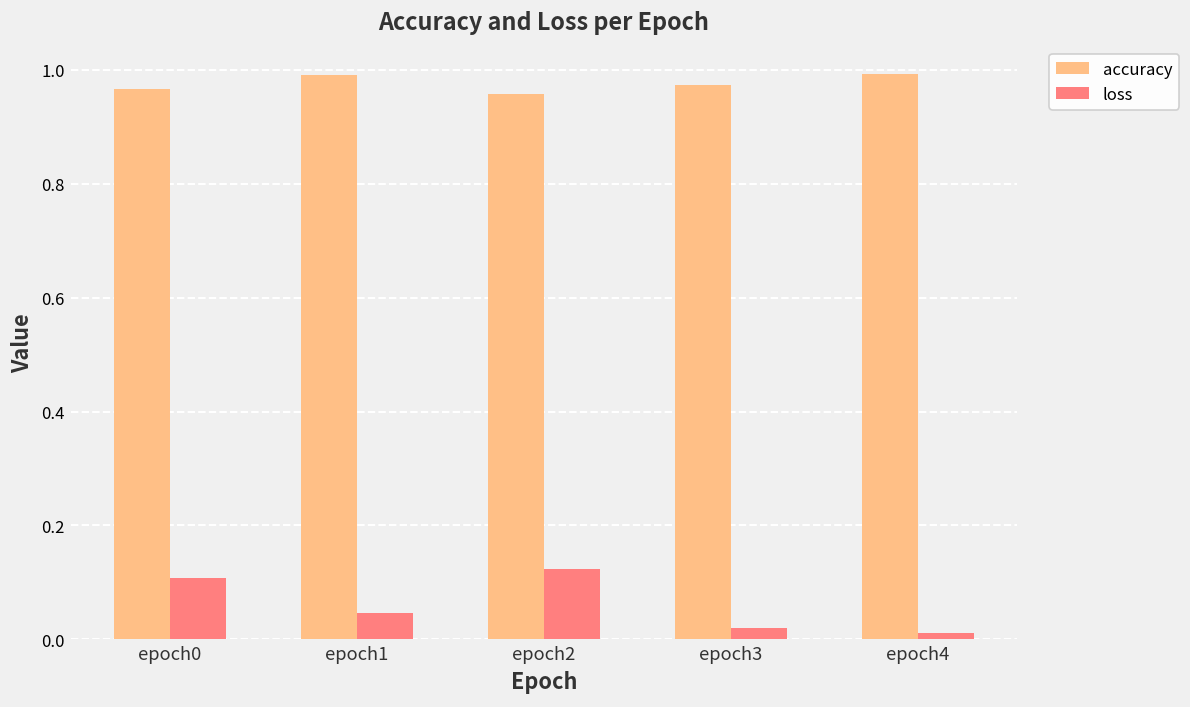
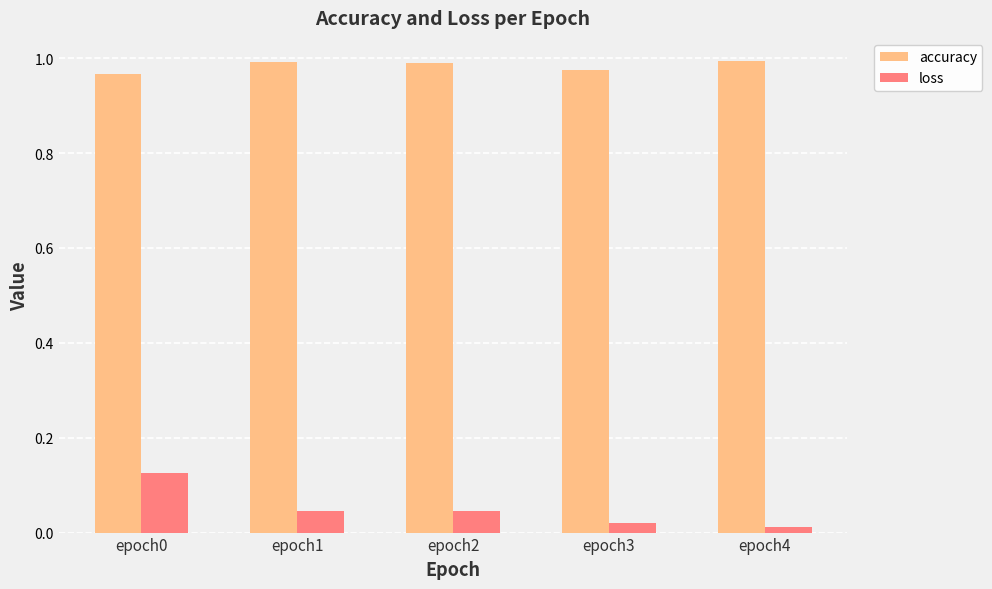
  {
    "accuracy": {
      "epoch0": 0.97,
      "epoch1": 0.99,
-     "epoch2": 0.96,
+     "epoch2": 0.99,
      "epoch3": 0.97,
      "epoch4": 0.99
    },
    "loss": {
-     "epoch0": 0.11,
+     "epoch0": 0.13,
      "epoch1": 0.05,
-     "epoch2": 0.12,
+     "epoch2": 0.05,
      "epoch3": 0.02,
      "epoch4": 0.01
    }
  }
